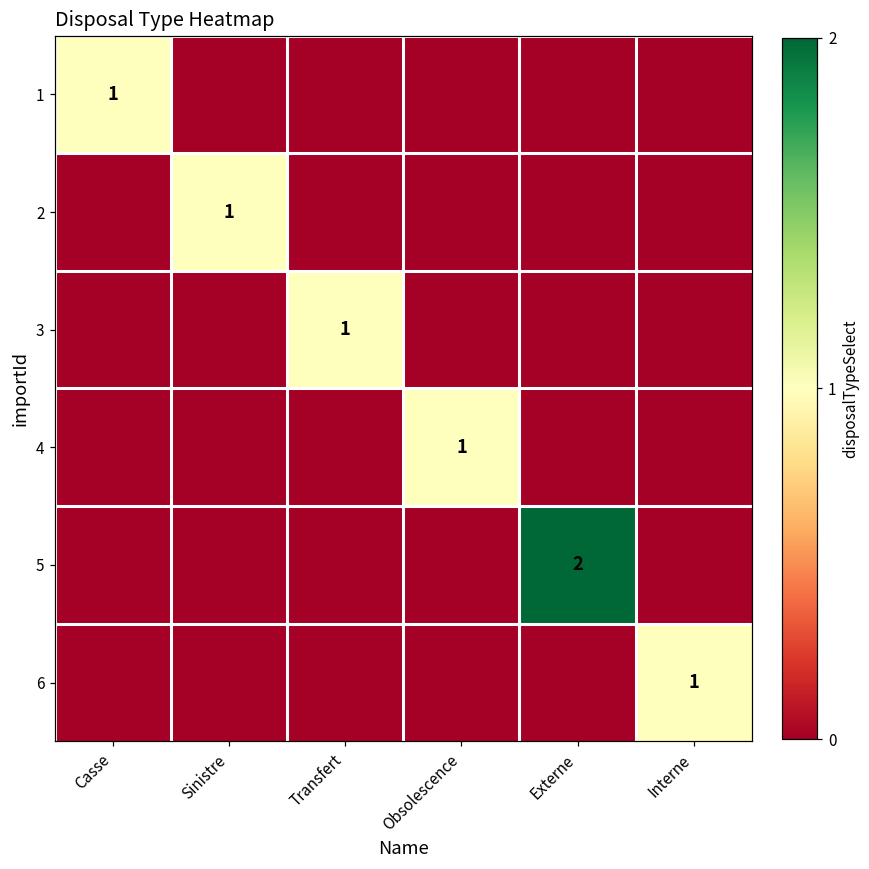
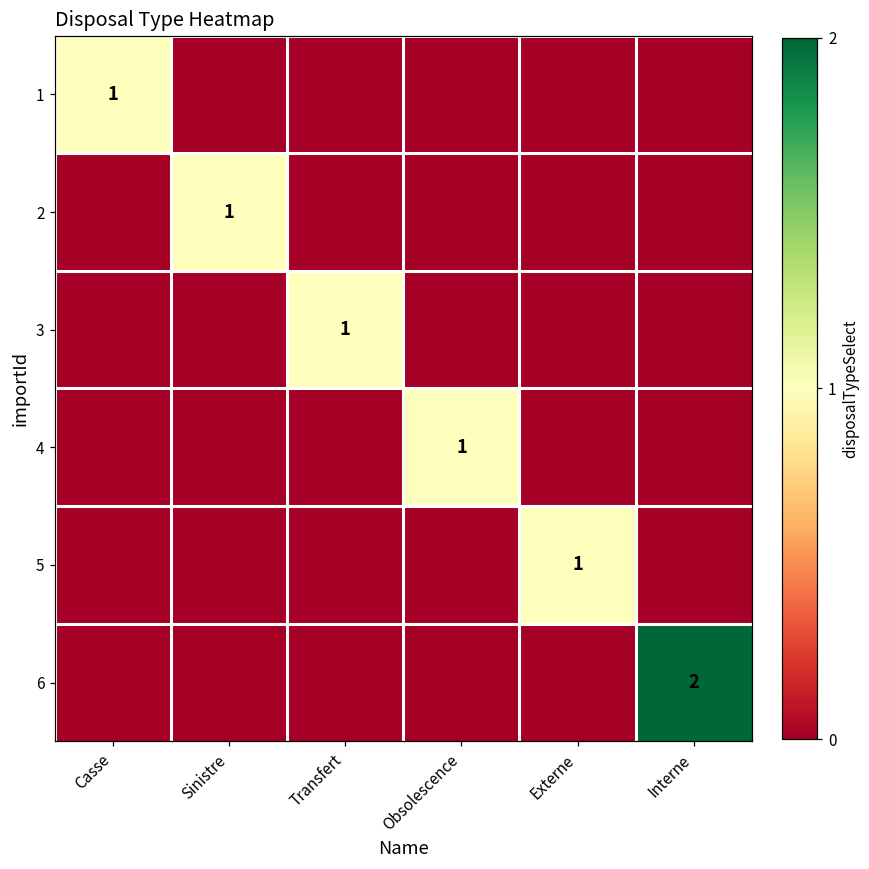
  {
    "1": {
      "Casse": 1
    },
    "2": {
      "Sinistre": 1
    },
    "3": {
      "Transfert": 1
    },
    "4": {
      "Obsolescence": 1
    },
    "5": {
-     "Externe": 2
+     "Externe": 1
    },
    "6": {
-     "Interne": 1
+     "Interne": 2
    }
  }
